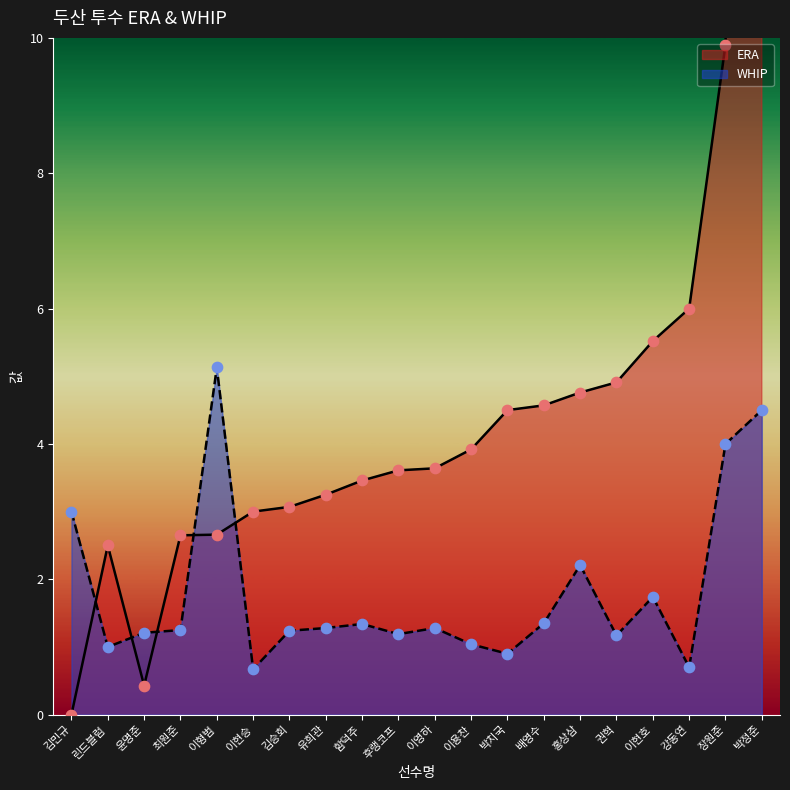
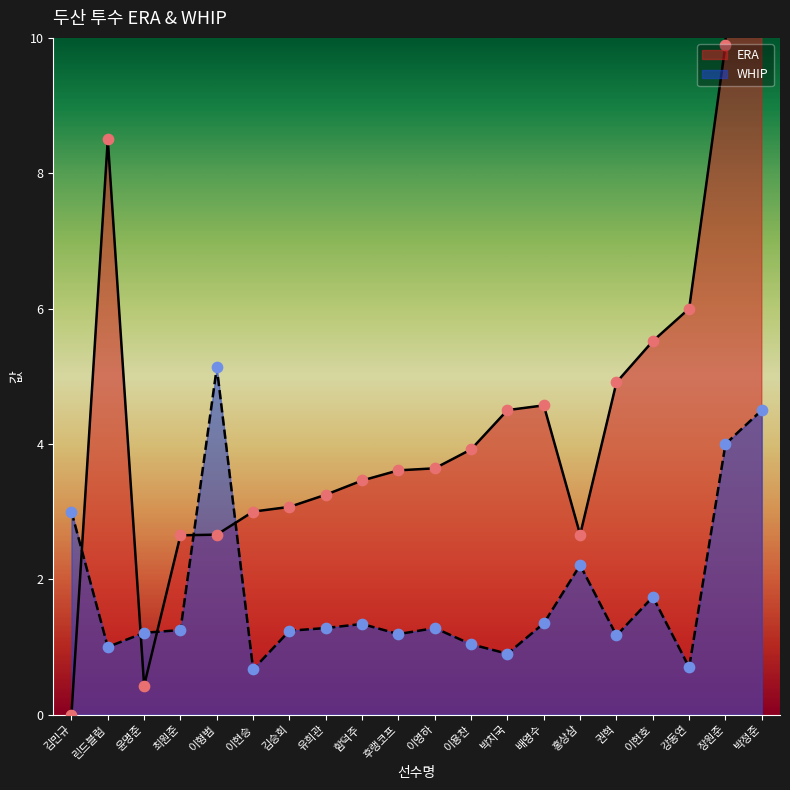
  {
    "ERA": {
      "김민규": 0.0,
-     "린드블럼": 2.5,
+     "린드블럼": 8.5,
      "윤명준": 0.4,
      "최원준": 2.7,
      "이형범": 2.7,
      "이현승": 3.0,
      "김승회": 3.1,
      "유희관": 3.3,
      "함덕주": 3.5,
      "후랭코프": 3.6,
      "이영하": 3.6,
      "이용찬": 3.9,
      "박치국": 4.5,
      "배영수": 4.6,
-     "홍상삼": 4.8,
+     "홍상삼": 2.7,
      "권혁": 4.9,
      "이현호": 5.5,
      "강동연": 6.0
    },
    "WHIP": {
      "김민규": 3.0,
      "린드블럼": 1.0,
      "윤명준": 1.2,
      "최원준": 1.3,
      "이형범": 5.1,
      "이현승": 0.7,
      "김승회": 1.2,
      "유희관": 1.3,
      "함덕주": 1.3,
      "후랭코프": 1.2,
      "이영하": 1.3,
      "이용찬": 1.0,
      "박치국": 0.9,
      "배영수": 1.4,
      "홍상삼": 2.2,
      "권혁": 1.2,
      "이현호": 1.7,
      "강동연": 0.7,
      "장원준": 4.0,
      "박정준": 4.5
    }
  }
